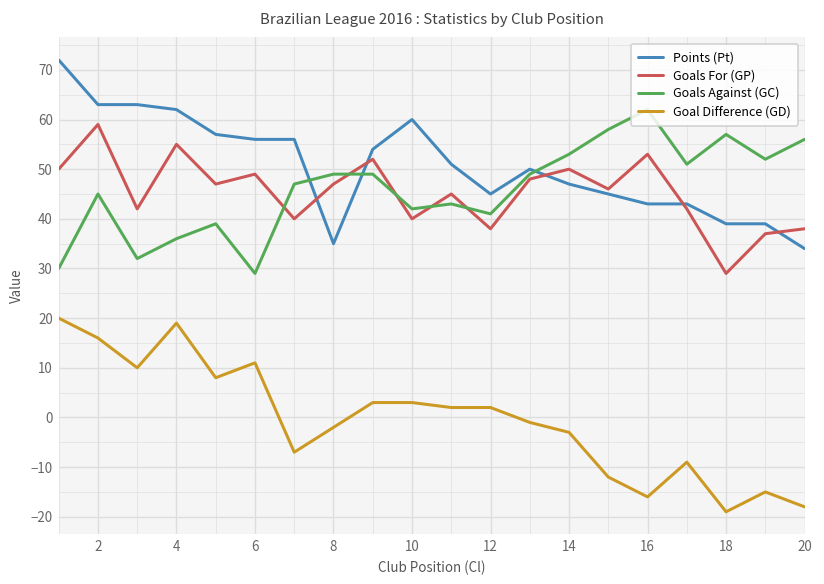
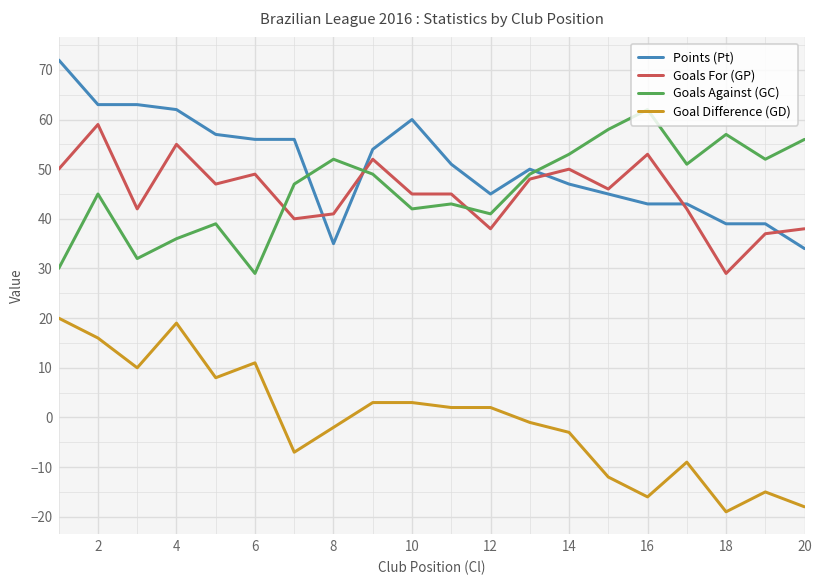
  {
    "Points (Pt)": {
      "2": 63,
      "4": 62,
      "6": 56,
      "8": 35,
      "10": 60,
      "12": 45,
      "14": 47,
      "16": 43,
      "18": 39,
      "20": 34
    },
    "Goals For (GP)": {
      "2": 59,
      "4": 55,
      "6": 49,
-     "8": 47,
-     "10": 40,
+     "8": 41,
+     "10": 45,
      "12": 38,
      "14": 50,
      "16": 53,
      "18": 29,
      "20": 38
    },
    "Goals Against (GC)": {
      "2": 45,
      "4": 36,
      "6": 29,
-     "8": 49,
+     "8": 52,
      "10": 42,
      "12": 41,
      "14": 53,
      "18": 57,
      "20": 56
    },
    "Goal Difference (GD)": {
      "2": 16,
      "4": 19,
      "6": 11,
      "8": -2,
      "10": 3,
      "12": 2,
      "14": -3,
      "16": -16,
      "18": -19,
      "20": -18
    }
  }
